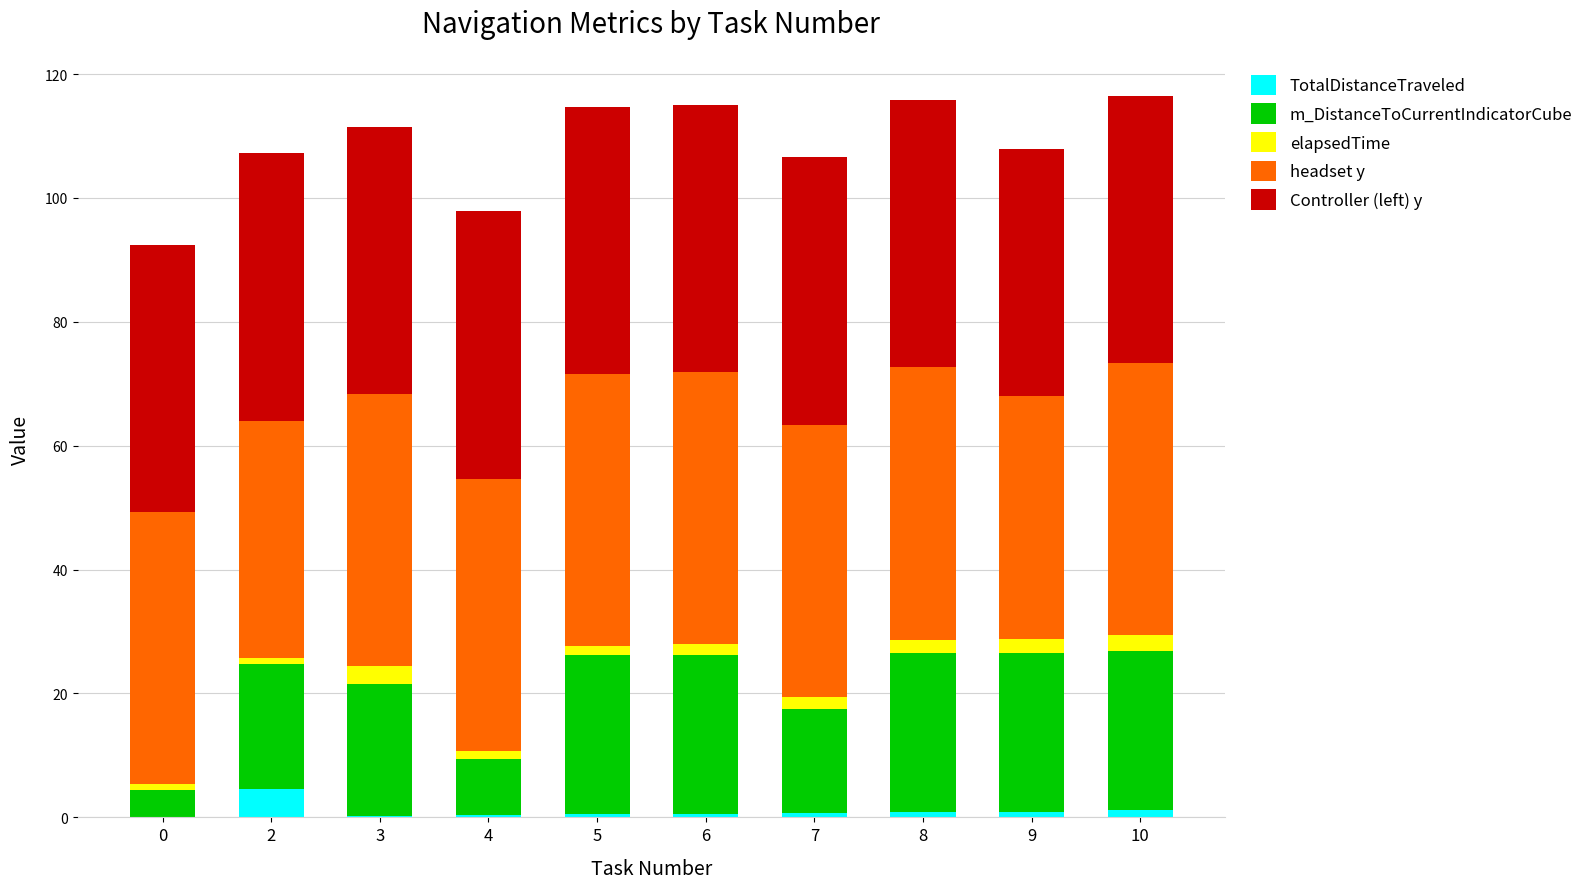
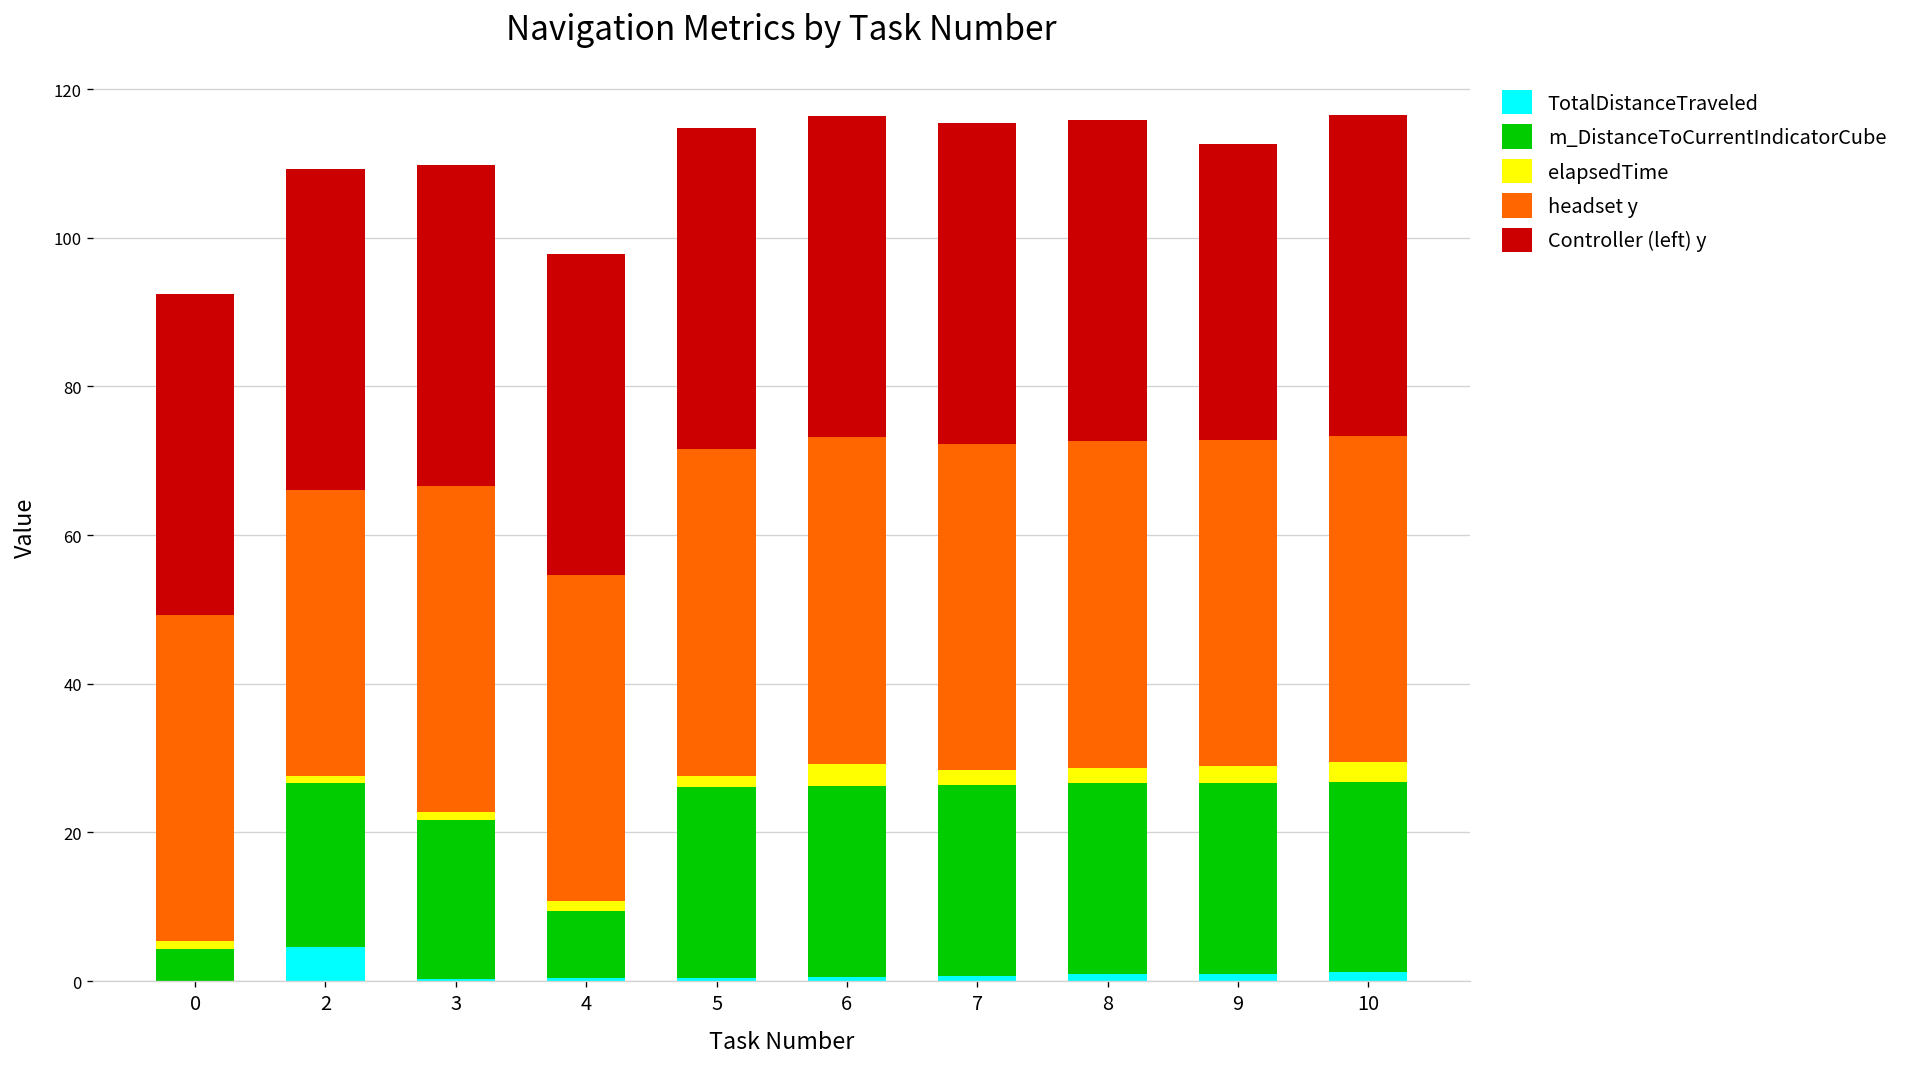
  {
    "TotalDistanceTraveled": {
      "0": 0,
      "2": 5,
      "5": 0,
      "6": 1,
      "7": 1,
      "8": 1,
      "9": 1,
      "10": 1
    },
    "m_DistanceToCurrentIndicatorCube": {
      "0": 4,
-     "2": 20,
+     "2": 22,
      "3": 21,
      "4": 9,
      "5": 26,
      "6": 26,
-     "7": 17,
+     "7": 26,
      "8": 26,
      "9": 26,
      "10": 26
    },
    "elapsedTime": {
      "0": 1,
      "2": 1,
-     "3": 3,
+     "3": 1,
      "4": 1,
      "5": 2,
-     "6": 2,
+     "6": 3,
      "7": 2,
      "8": 2,
      "9": 2,
      "10": 3
    },
    "headset y": {
      "0": 44,
      "2": 38,
      "3": 44,
      "4": 44,
      "5": 44,
      "6": 44,
      "7": 44,
      "8": 44,
-     "9": 39,
+     "9": 44,
      "10": 44
    },
    "Controller (left) y": {
      "0": 43,
      "2": 43,
      "3": 43,
      "4": 43,
      "5": 43,
      "6": 43,
      "7": 43,
      "8": 43,
      "9": 40,
      "10": 43
    }
  }
